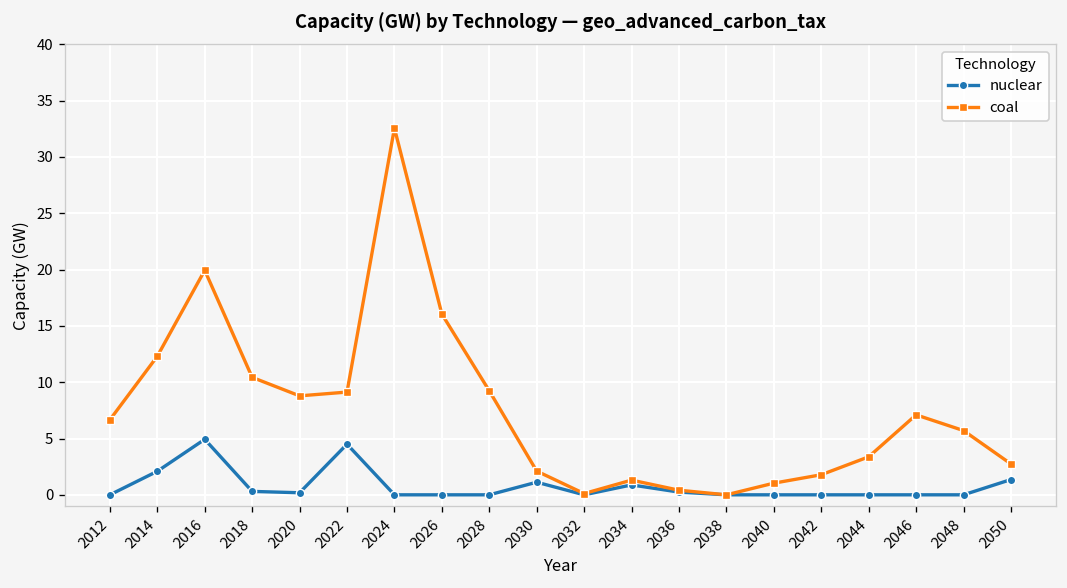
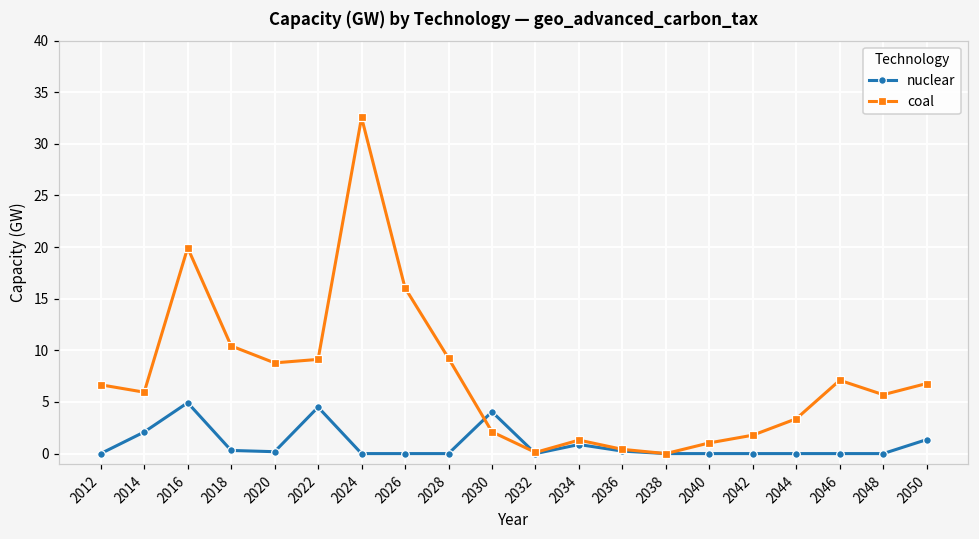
  {
    "nuclear": {
      "2012": 0,
      "2014": 2,
      "2016": 5,
      "2018": 0,
      "2020": 0,
      "2022": 4,
      "2024": 0,
      "2026": 0,
      "2028": 0,
-     "2030": 1,
+     "2030": 4,
      "2034": 1,
      "2040": 0,
      "2042": 0,
      "2044": 0,
      "2046": 0,
      "2048": 0,
      "2050": 1
    },
    "coal": {
      "2012": 7,
-     "2014": 12,
+     "2014": 6,
      "2016": 20,
      "2018": 10,
      "2020": 9,
      "2022": 9,
      "2024": 33,
      "2026": 16,
      "2028": 9,
      "2030": 2,
      "2034": 1,
      "2040": 1,
      "2042": 2,
      "2044": 3,
      "2046": 7,
      "2048": 6,
-     "2050": 3
+     "2050": 7
    }
  }
